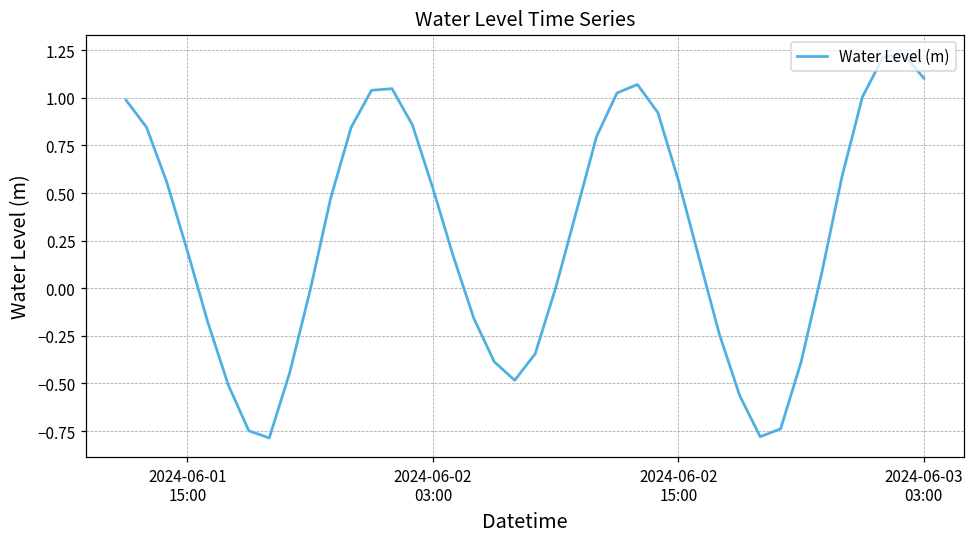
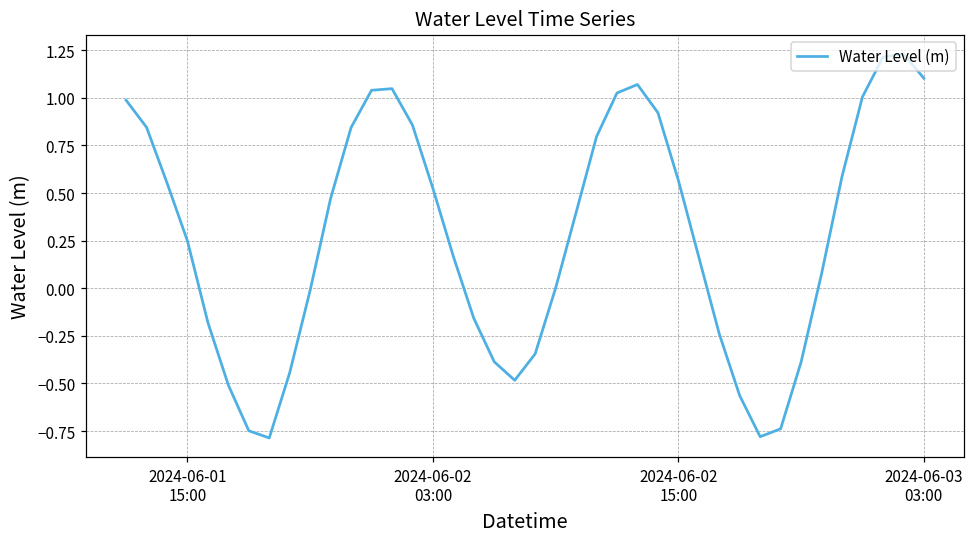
  {
-   "2024-06-01 15:00": 0.20,
+   "2024-06-01 15:00": 0.25,
    "2024-06-02 03:00": 0.52,
    "2024-06-02 15:00": 0.57,
    "2024-06-03 03:00": 1.10
  }
